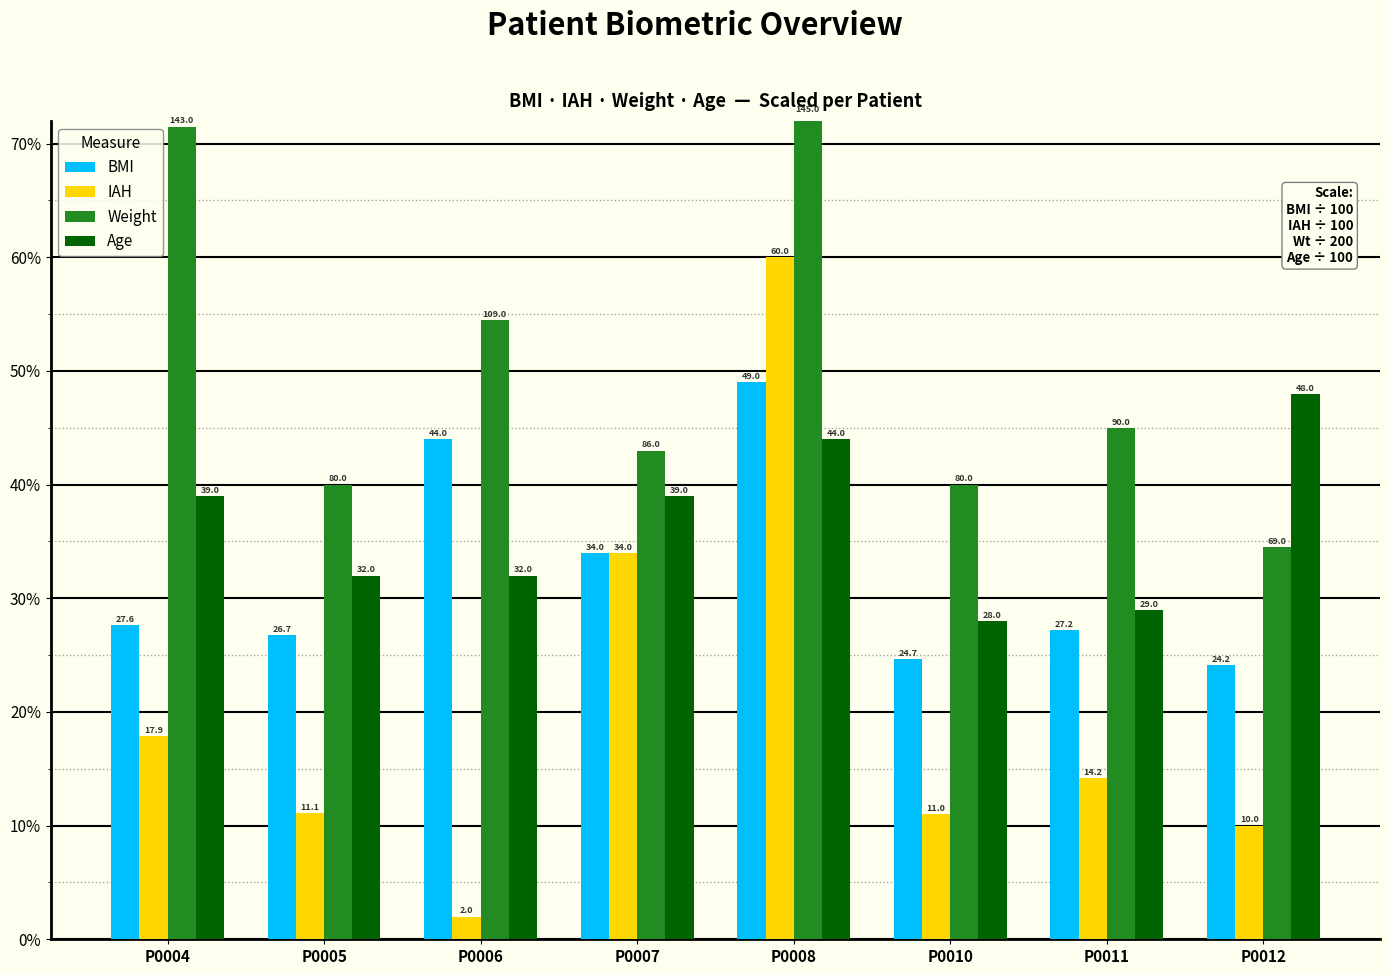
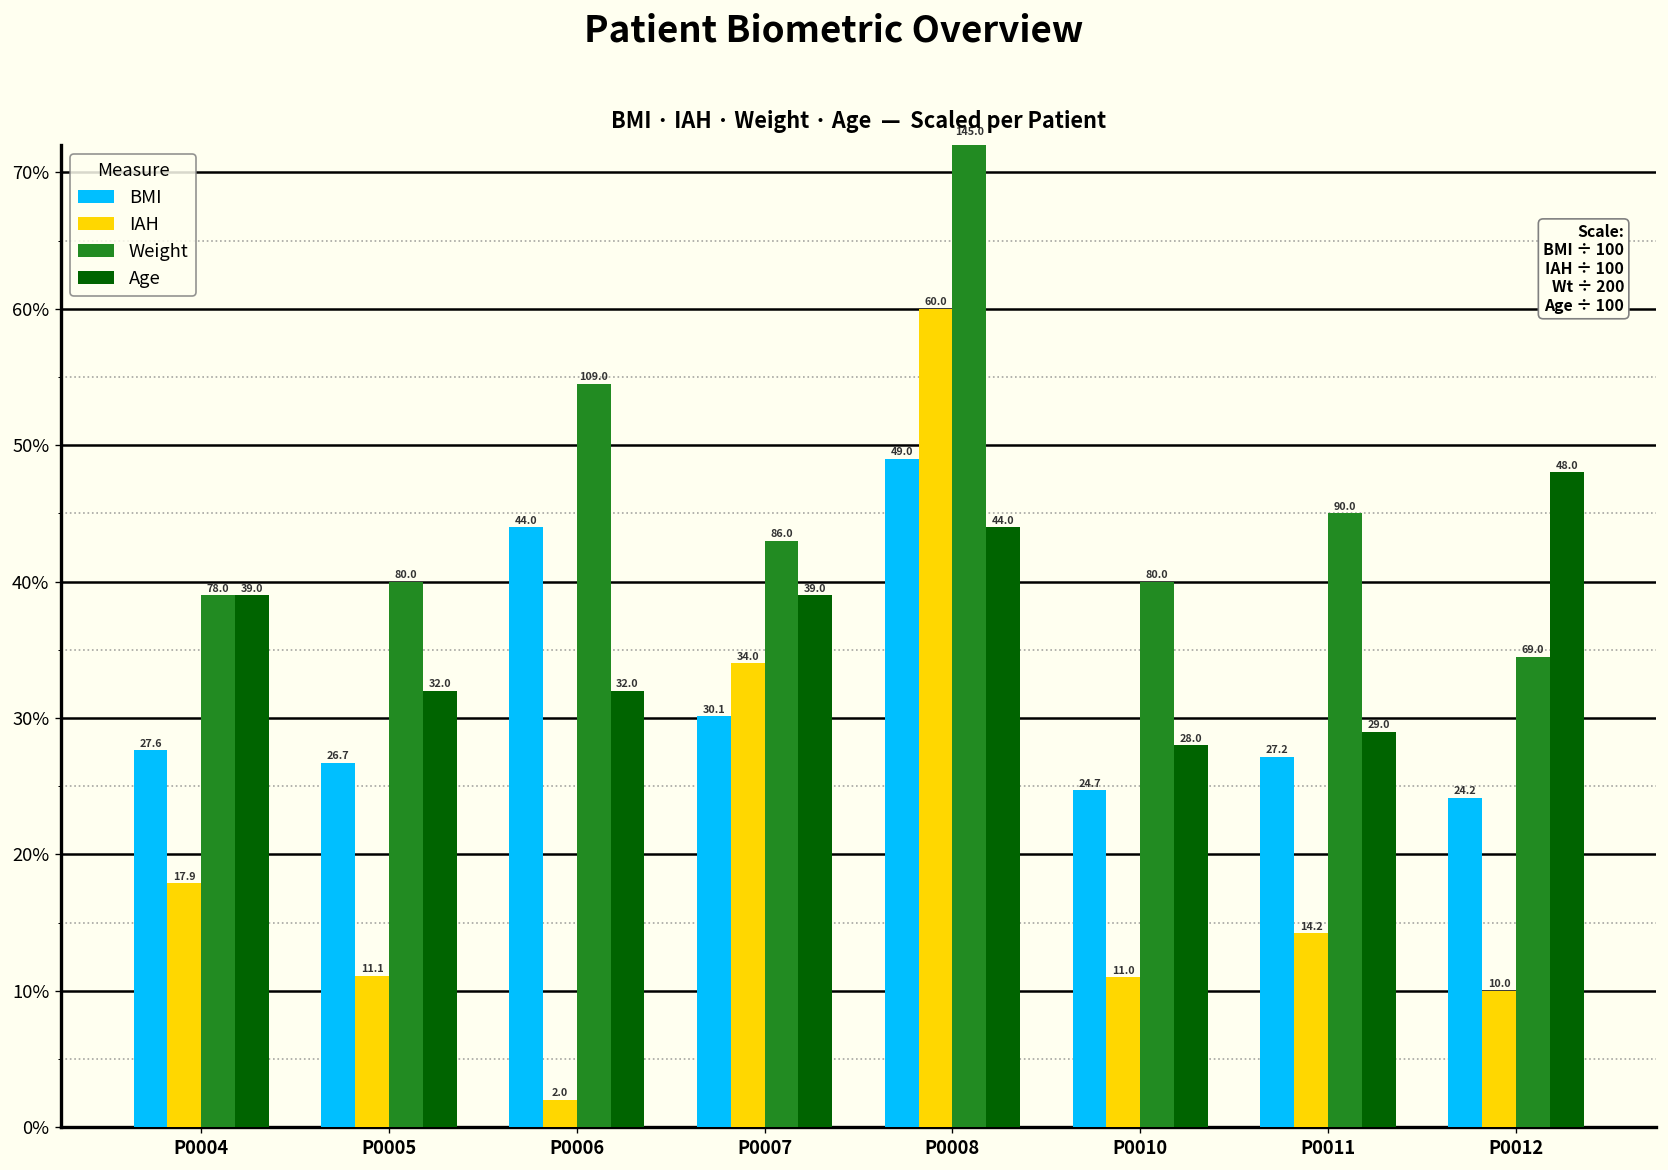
  {
    "BMI": {
-     "P0007": 34.0
+     "P0007": 30.1
    },
    "Weight": {
-     "P0004": 143.0
+     "P0004": 78.0
    }
  }
